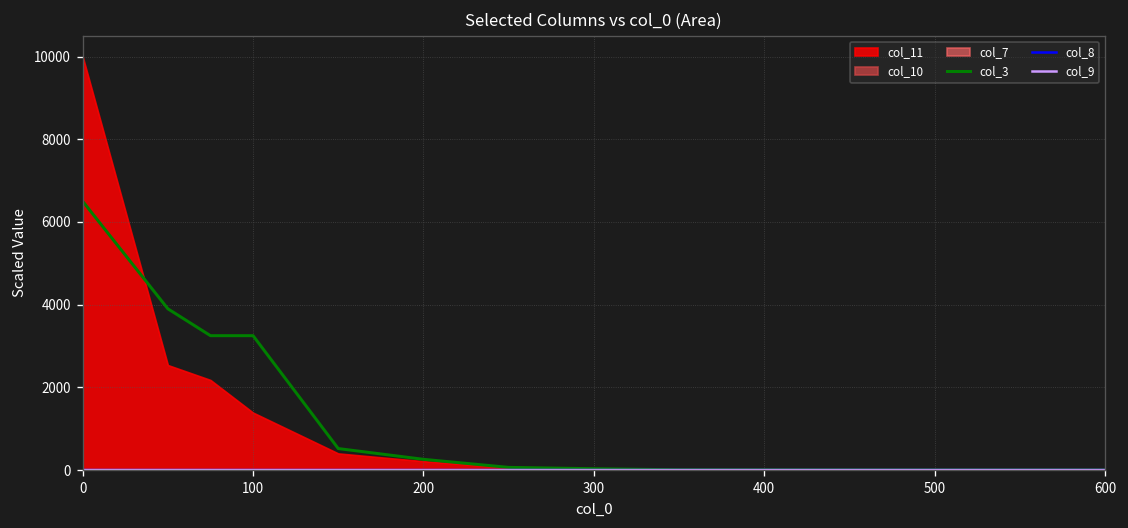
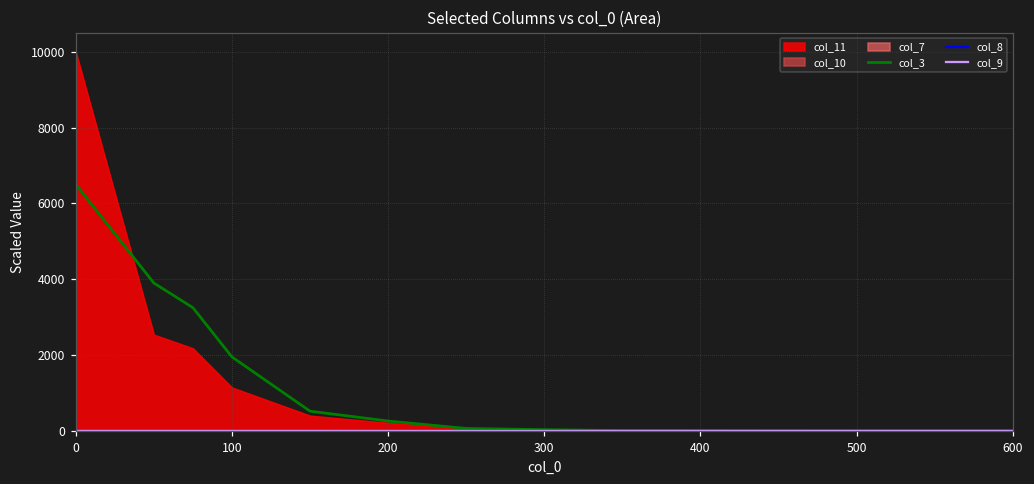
  {
    "col_3": {
      "0": 6500,
-     "100": 3300
+     "100": 2000
    },
    "col_11": {
      "0": 10000,
-     "100": 1400
+     "100": 1100
    }
  }
